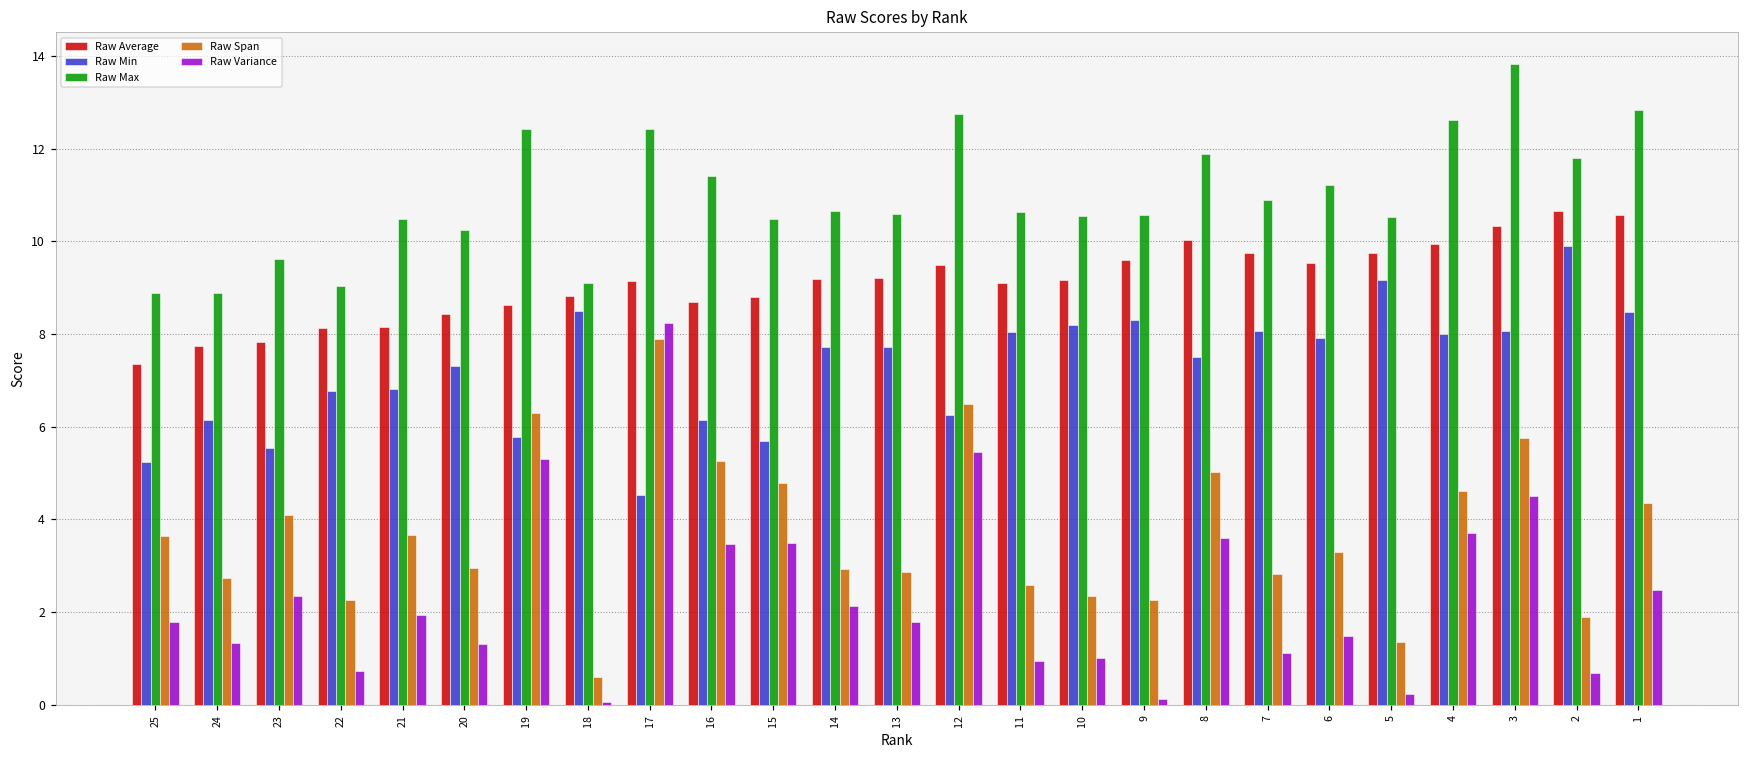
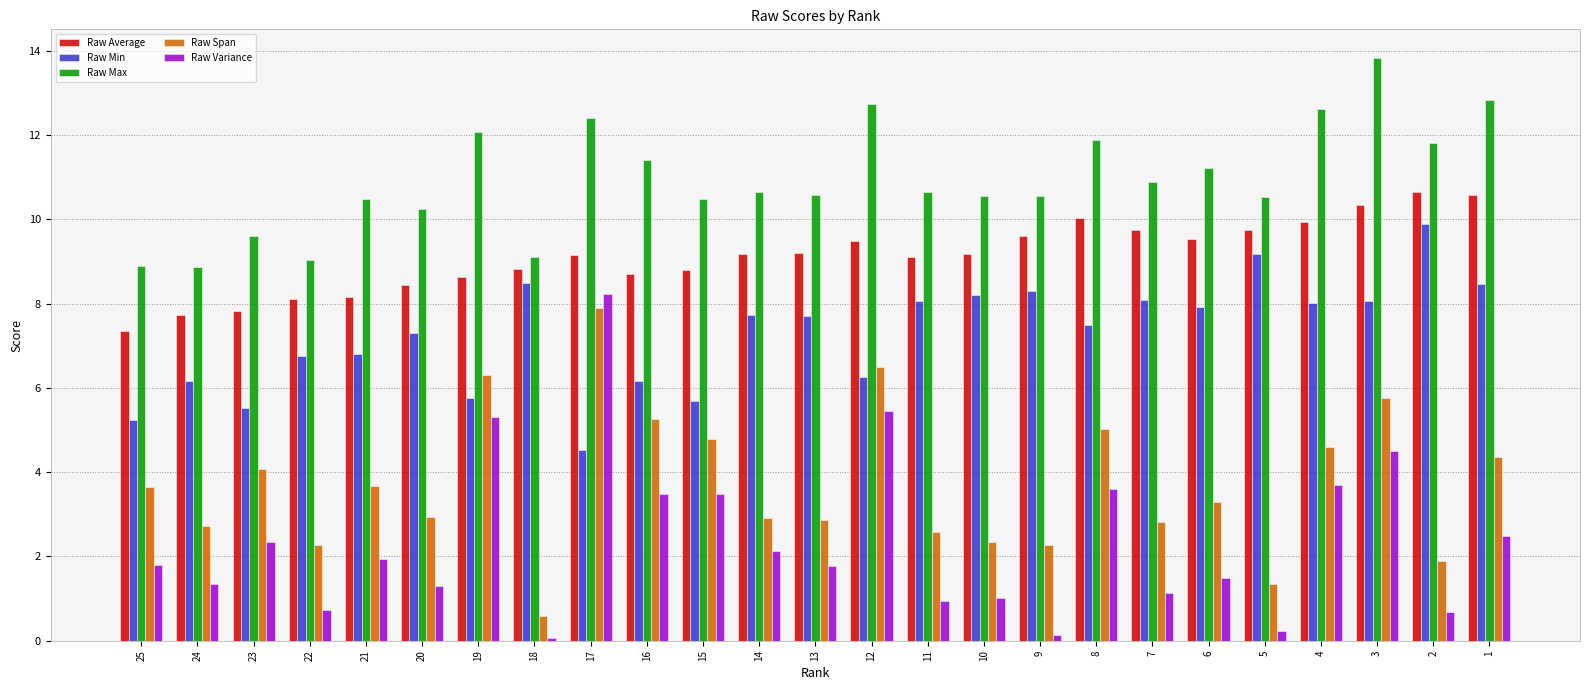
  {
    "Raw Average": {
      "25": 7.4,
      "24": 7.7,
      "23": 7.8,
      "22": 8.1,
      "21": 8.2,
      "20": 8.4,
      "19": 8.6,
      "18": 8.8,
      "17": 9.2,
      "16": 8.7,
      "15": 8.8,
      "14": 9.2,
      "13": 9.2,
      "12": 9.5,
      "11": 9.1,
      "10": 9.2,
      "9": 9.6,
      "8": 10.0,
      "7": 9.7,
      "6": 9.5,
      "5": 9.8,
      "4": 9.9,
      "3": 10.3,
      "2": 10.6,
      "1": 10.6
    },
    "Raw Min": {
      "25": 5.2,
      "24": 6.2,
      "23": 5.5,
      "22": 6.8,
      "21": 6.8,
      "20": 7.3,
      "19": 5.8,
      "18": 8.5,
      "17": 4.5,
      "16": 6.2,
      "15": 5.7,
      "14": 7.7,
      "13": 7.7,
      "12": 6.3,
      "11": 8.1,
      "10": 8.2,
      "9": 8.3,
      "8": 7.5,
      "7": 8.1,
      "6": 7.9,
      "5": 9.2,
      "4": 8.0,
      "3": 8.1,
      "2": 9.9,
      "1": 8.5
    },
    "Raw Max": {
      "25": 8.9,
      "24": 8.9,
      "23": 9.6,
      "22": 9.0,
      "21": 10.5,
      "20": 10.2,
-     "19": 12.4,
+     "19": 12.1,
      "18": 9.1,
      "17": 12.4,
      "16": 11.4,
      "15": 10.5,
      "14": 10.6,
      "13": 10.6,
      "12": 12.7,
      "11": 10.6,
      "10": 10.5,
      "9": 10.6,
      "8": 11.9,
      "7": 10.9,
      "6": 11.2,
      "5": 10.5,
      "4": 12.6,
      "3": 13.8,
      "2": 11.8,
      "1": 12.8
    },
    "Raw Span": {
      "25": 3.6,
      "24": 2.7,
      "23": 4.1,
      "22": 2.3,
      "21": 3.7,
      "20": 2.9,
      "19": 6.3,
      "18": 0.6,
      "17": 7.9,
      "16": 5.3,
      "15": 4.8,
      "14": 2.9,
      "13": 2.9,
      "12": 6.5,
      "11": 2.6,
      "10": 2.4,
      "9": 2.3,
      "8": 5.0,
      "7": 2.8,
      "6": 3.3,
      "5": 1.4,
      "4": 4.6,
      "3": 5.8,
      "2": 1.9,
      "1": 4.4
    },
    "Raw Variance": {
      "25": 1.8,
      "24": 1.3,
      "23": 2.3,
      "22": 0.7,
      "21": 1.9,
      "20": 1.3,
      "19": 5.3,
      "18": 0.1,
      "17": 8.2,
      "16": 3.5,
      "15": 3.5,
      "14": 2.1,
      "13": 1.8,
      "12": 5.5,
      "11": 0.9,
      "10": 1.0,
      "9": 0.1,
      "8": 3.6,
      "7": 1.1,
      "6": 1.5,
      "5": 0.2,
      "4": 3.7,
      "3": 4.5,
      "2": 0.7,
      "1": 2.5
    }
  }
